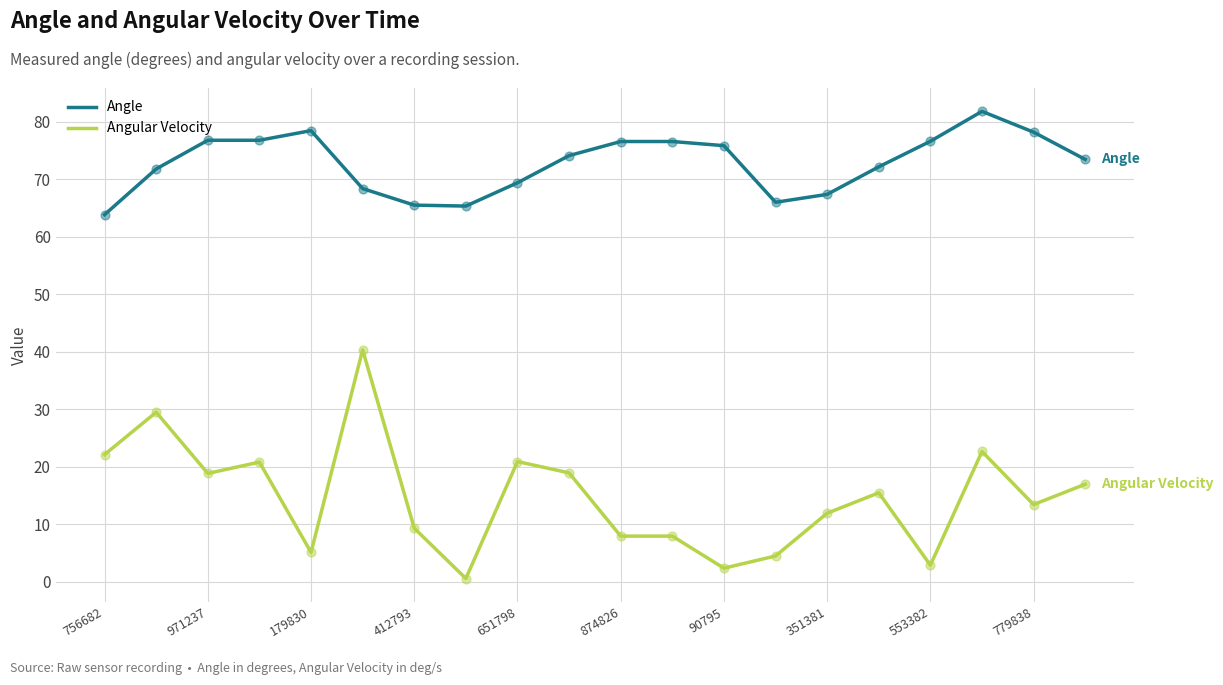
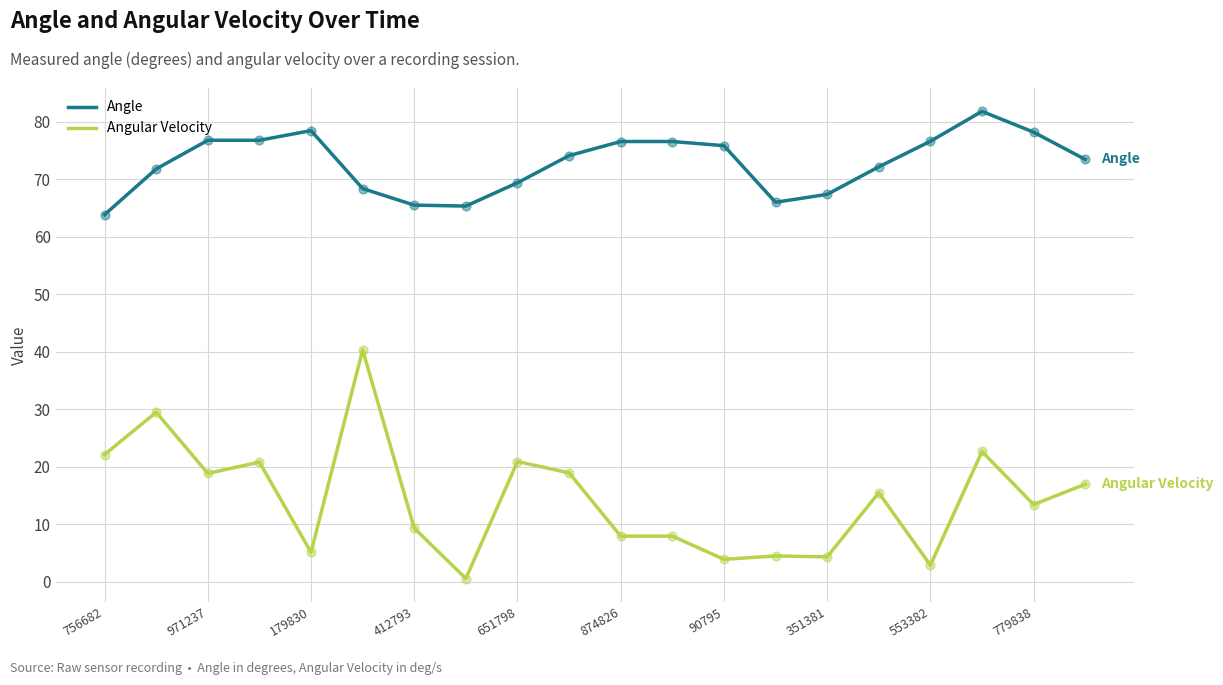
  {
    "Angle": {
      "756682": 64,
      "971237": 77,
      "179830": 78,
      "412793": 66,
      "651798": 69,
      "874826": 77,
      "90795": 76,
      "351381": 67,
      "553382": 77,
      "779838": 78
    },
    "Angular Velocity": {
      "756682": 22,
      "971237": 19,
      "179830": 5,
      "412793": 9,
      "651798": 21,
      "874826": 8,
-     "90795": 2,
-     "351381": 12,
+     "90795": 4,
+     "351381": 4,
      "553382": 3,
      "779838": 13
    }
  }
